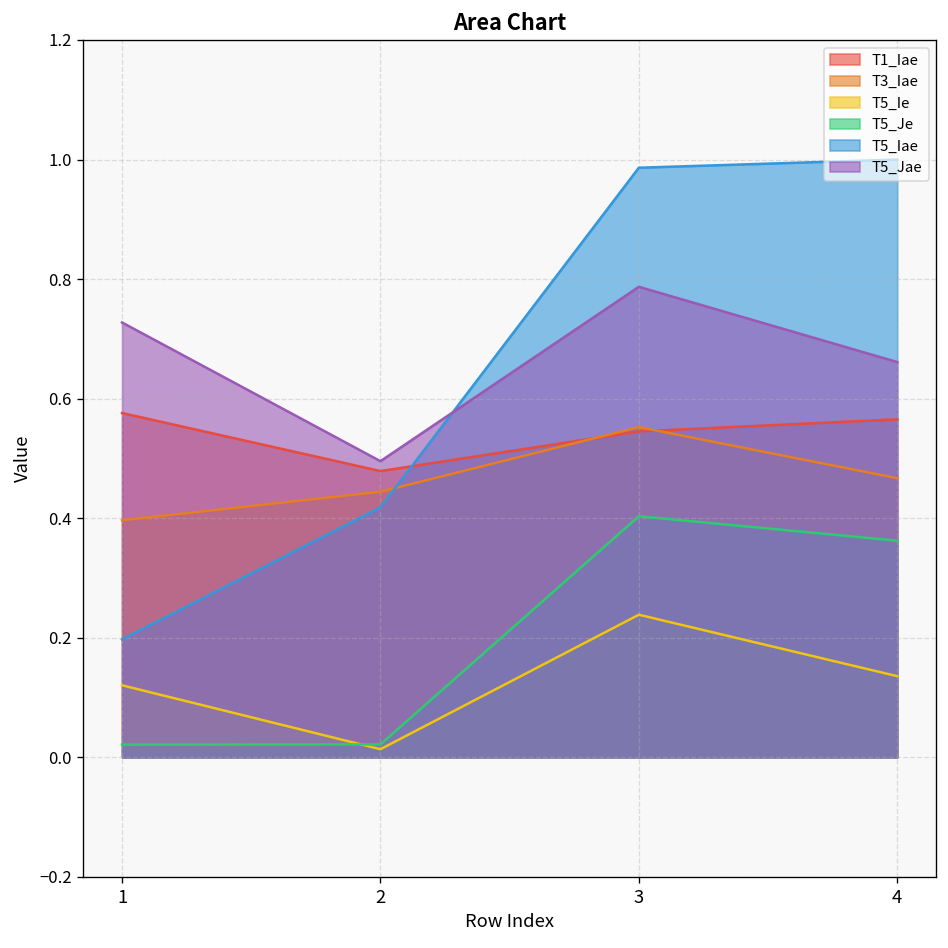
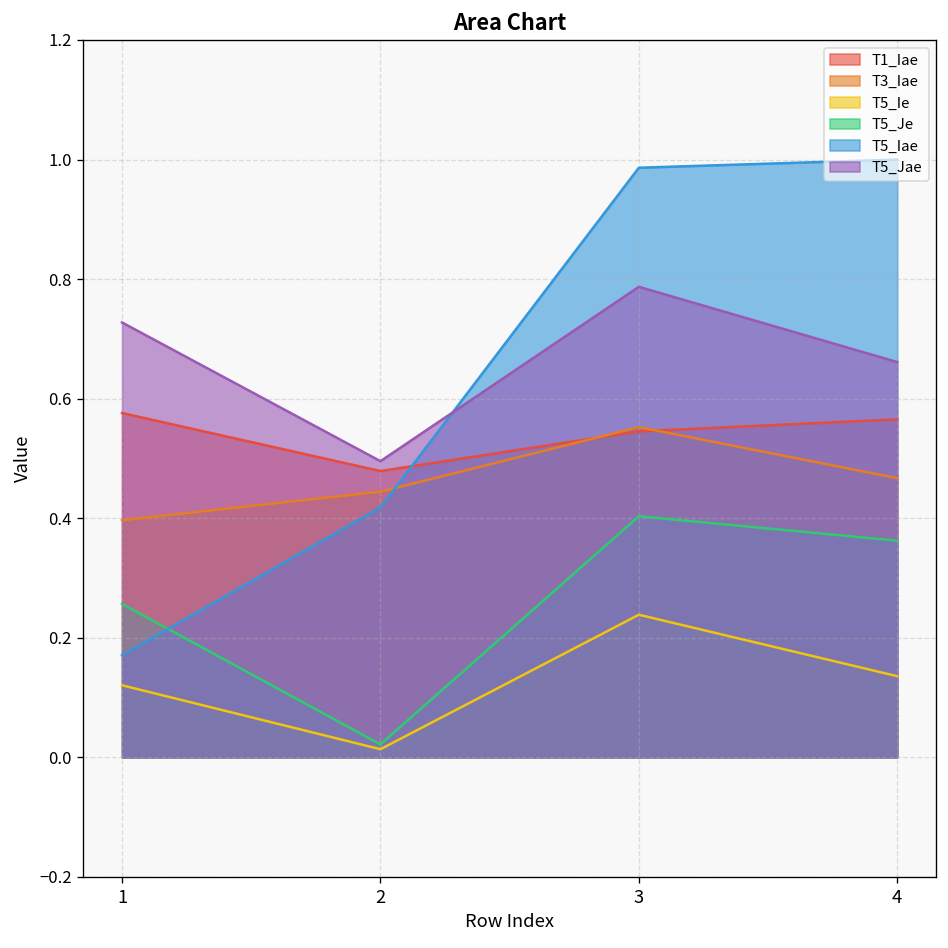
  {
    "T5_Ie": {
      "1": 0.12,
      "2": 0.01,
      "3": 0.24,
      "4": 0.14
    },
    "T5_Je": {
-     "1": 0.02,
+     "1": 0.26,
      "2": 0.02,
      "3": 0.40,
      "4": 0.36
    },
    "T5_Iae": {
-     "1": 0.20,
+     "1": 0.17,
      "2": 0.42,
      "3": 0.99
    },
    "T5_Jae": {
      "1": 0.73,
      "2": 0.50,
      "3": 0.79,
      "4": 0.66
    }
  }
